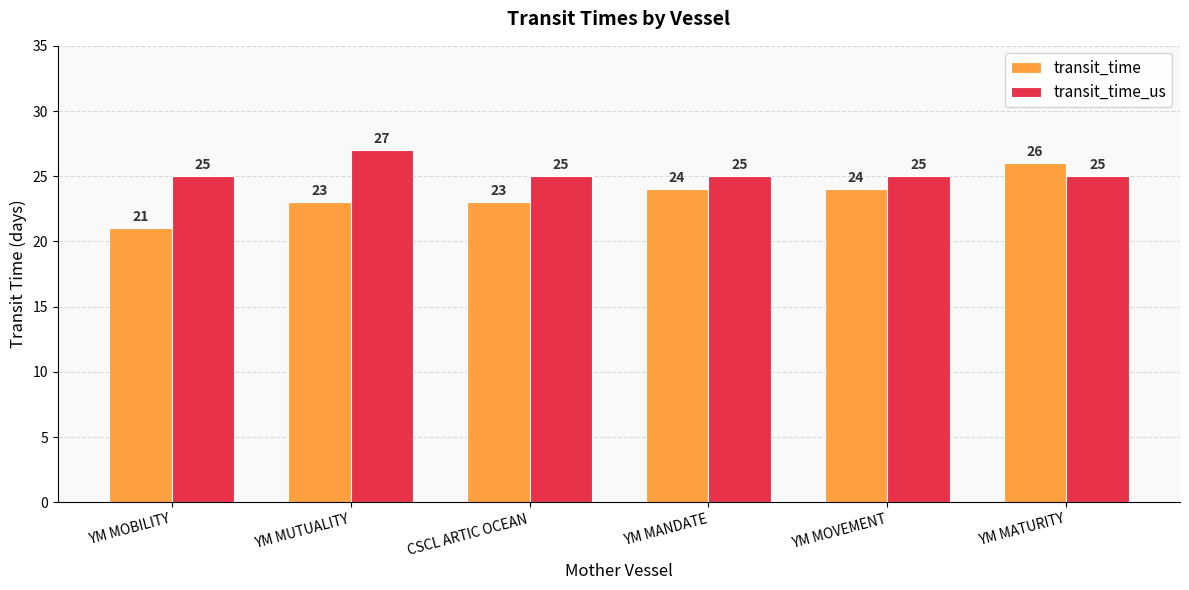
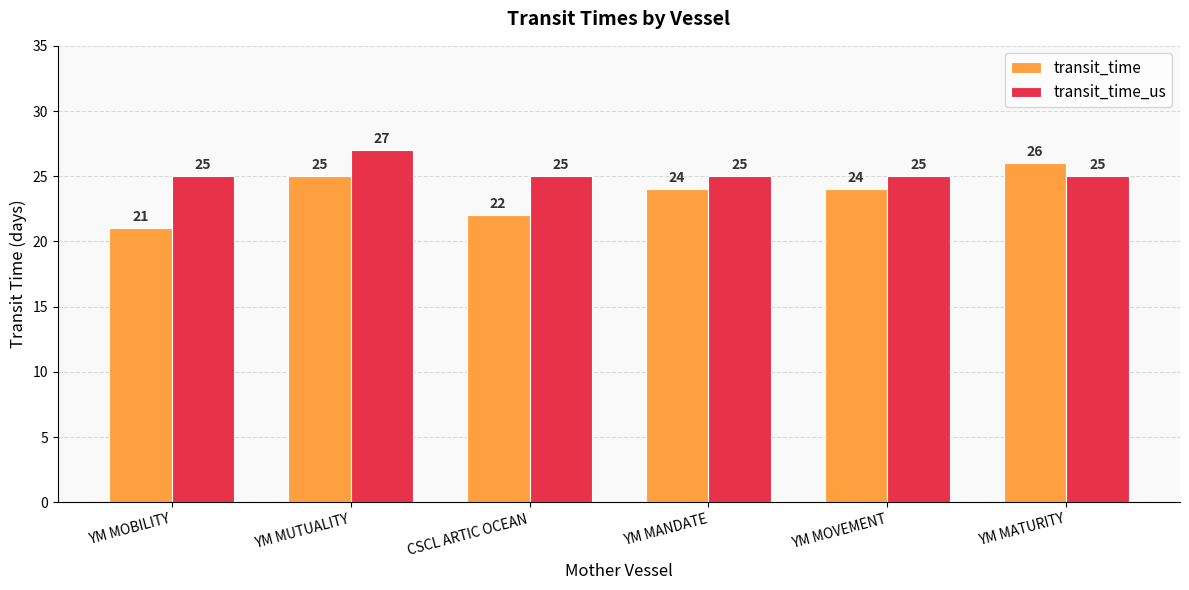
  {
    "transit_time": {
      "YM MOBILITY": 21,
-     "YM MUTUALITY": 23,
-     "CSCL ARTIC OCEAN": 23,
+     "YM MUTUALITY": 25,
+     "CSCL ARTIC OCEAN": 22,
      "YM MANDATE": 24,
      "YM MOVEMENT": 24,
      "YM MATURITY": 26
    },
    "transit_time_us": {
      "YM MOBILITY": 25,
      "YM MUTUALITY": 27,
      "CSCL ARTIC OCEAN": 25,
      "YM MANDATE": 25,
      "YM MOVEMENT": 25,
      "YM MATURITY": 25
    }
  }
